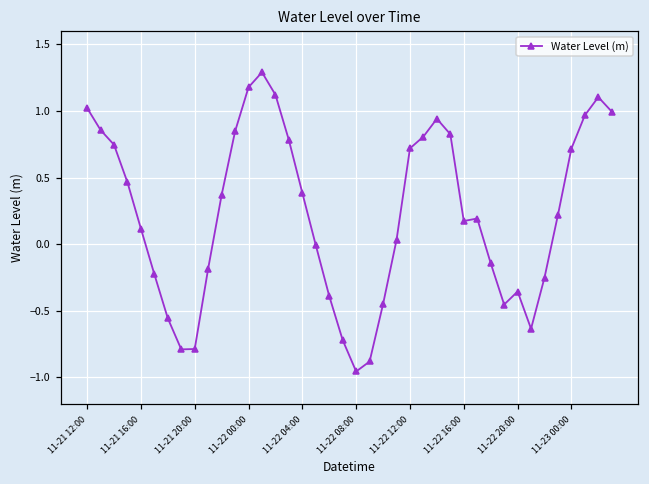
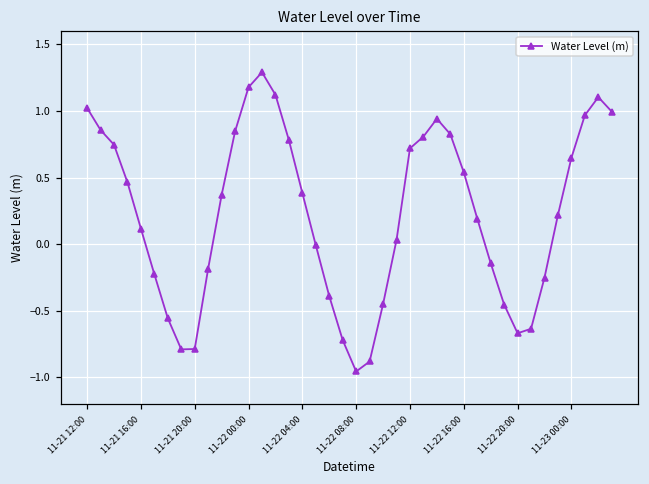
  {
    "11-21 12:00": 1.02,
    "11-21 16:00": 0.12,
    "11-21 20:00": -0.79,
    "11-22 00:00": 1.18,
    "11-22 04:00": 0.38,
    "11-22 08:00": -0.96,
    "11-22 12:00": 0.72,
-   "11-22 16:00": 0.17,
-   "11-22 20:00": -0.36,
-   "11-23 00:00": 0.72
+   "11-22 16:00": 0.54,
+   "11-22 20:00": -0.67,
+   "11-23 00:00": 0.65
  }
